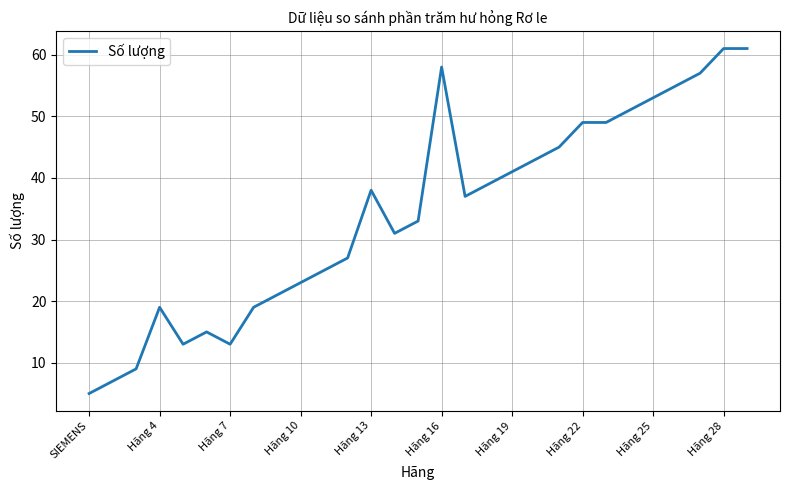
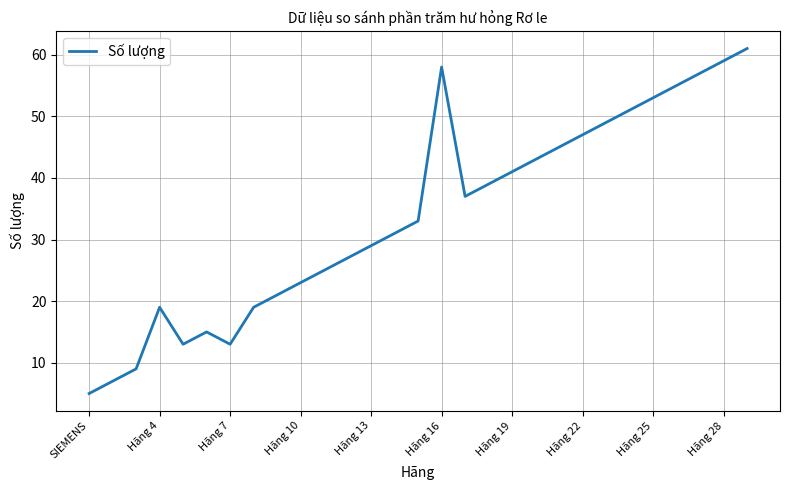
  {
    "SIEMENS": 5,
    "Hãng 4": 19,
    "Hãng 7": 13,
    "Hãng 10": 23,
-   "Hãng 13": 38,
+   "Hãng 13": 29,
    "Hãng 16": 58,
    "Hãng 19": 41,
-   "Hãng 22": 49,
+   "Hãng 22": 47,
    "Hãng 25": 53,
-   "Hãng 28": 61
+   "Hãng 28": 59
  }
